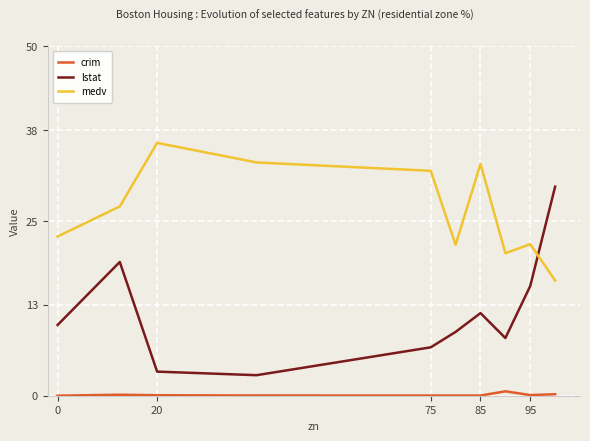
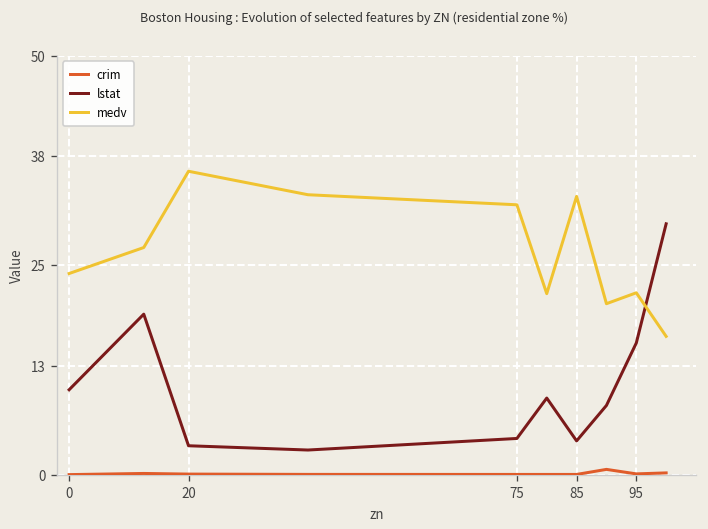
  {
    "crim": {
      "0": 0,
      "20": 0,
      "75": 0,
      "85": 0,
      "95": 0
    },
    "lstat": {
      "0": 10,
      "20": 3,
-     "75": 7,
-     "85": 12,
+     "75": 4,
+     "85": 4,
      "95": 16
    },
    "medv": {
-     "0": 23,
+     "0": 24,
      "20": 36,
      "75": 32,
      "85": 33,
      "95": 22
    }
  }
